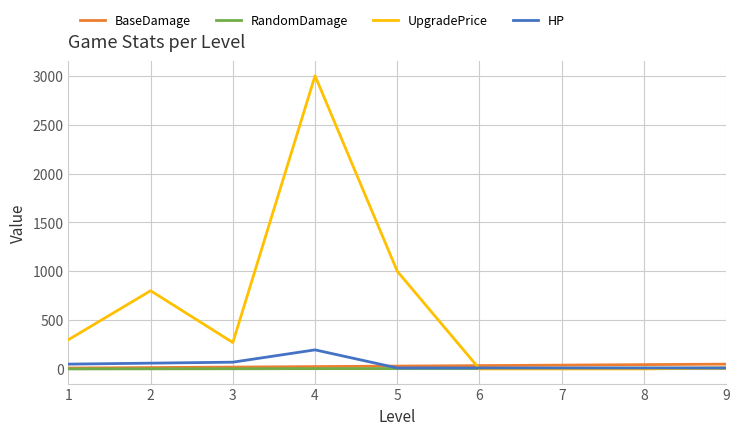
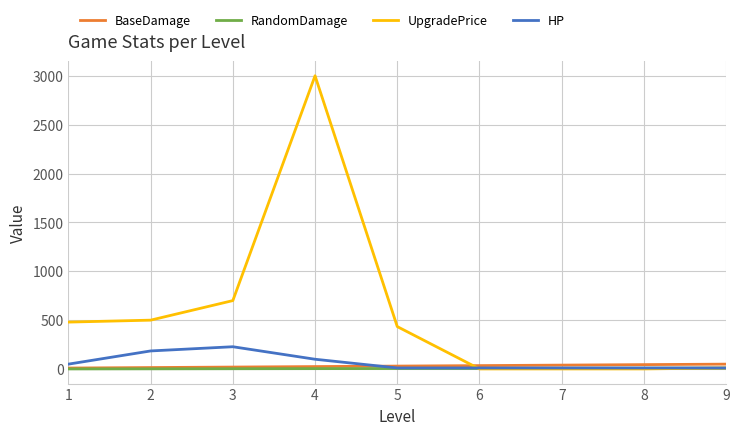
  {
    "BaseDamage": {
      "7": 0,
      "8": 0,
      "9": 100
    },
    "UpgradePrice": {
-     "1": 300,
-     "2": 800,
-     "3": 300,
+     "1": 500,
+     "2": 500,
+     "3": 700,
      "4": 3000,
-     "5": 1000
+     "5": 400
    },
    "HP": {
      "1": 100,
-     "2": 100,
-     "3": 100,
-     "4": 200
+     "2": 200,
+     "3": 200,
+     "4": 100
    }
  }
